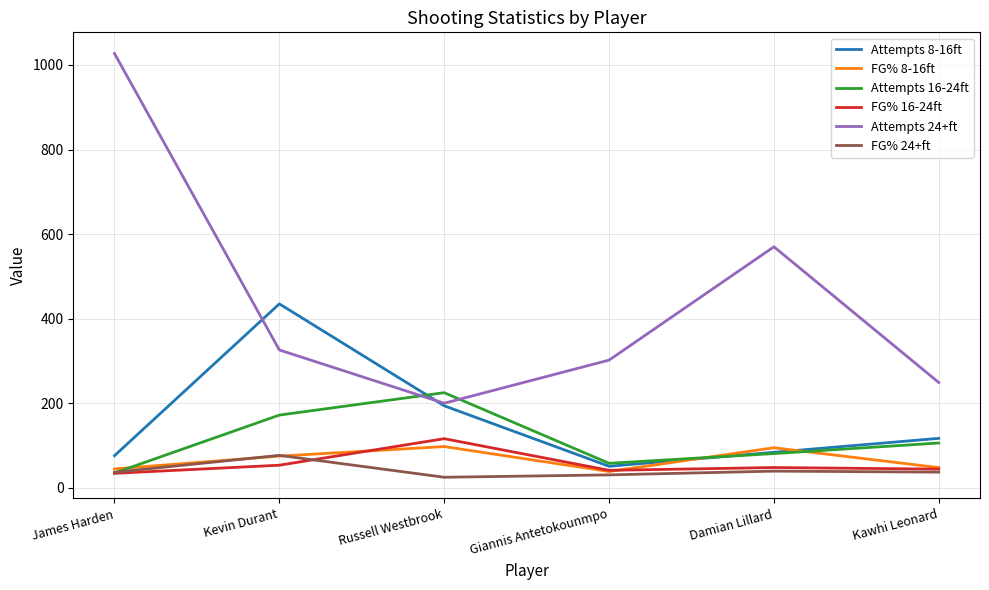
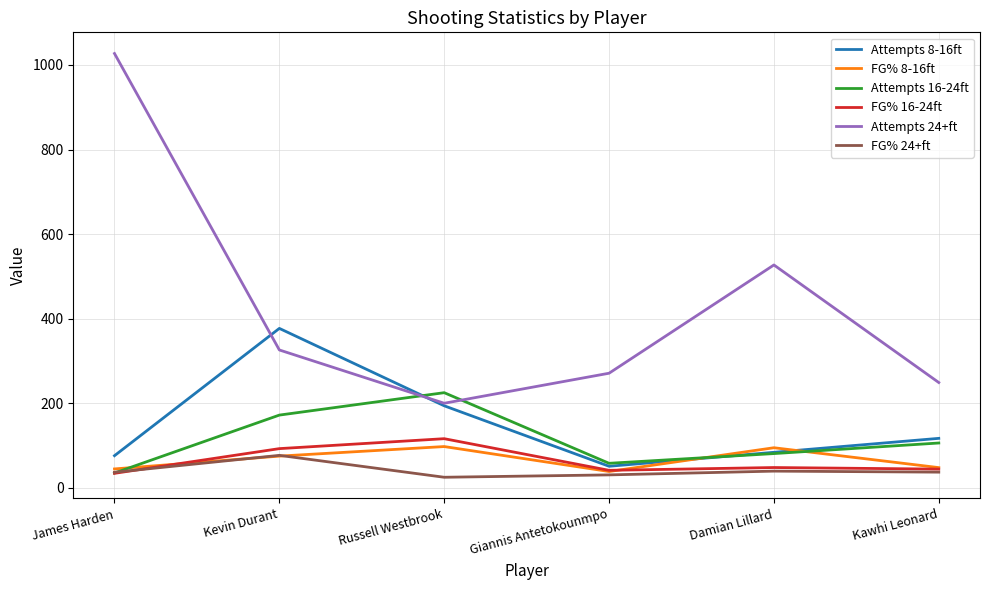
  {
    "Attempts 8-16ft": {
      "James Harden": 80,
-     "Kevin Durant": 440,
+     "Kevin Durant": 380,
      "Giannis Antetokounmpo": 50,
      "Kawhi Leonard": 120
    },
    "FG% 8-16ft": {
      "James Harden": 40,
      "Russell Westbrook": 100,
      "Damian Lillard": 90
    },
    "Attempts 16-24ft": {
      "Kevin Durant": 170,
      "Russell Westbrook": 230,
      "Giannis Antetokounmpo": 60,
      "Kawhi Leonard": 110
    },
    "FG% 16-24ft": {
-     "Kevin Durant": 50,
+     "Kevin Durant": 90,
      "Russell Westbrook": 120,
      "Damian Lillard": 50
    },
    "Attempts 24+ft": {
      "James Harden": 1030,
      "Kevin Durant": 330,
-     "Giannis Antetokounmpo": 300,
-     "Damian Lillard": 570,
+     "Giannis Antetokounmpo": 270,
+     "Damian Lillard": 530,
      "Kawhi Leonard": 250
    },
    "FG% 24+ft": {
      "Russell Westbrook": 30,
      "Giannis Antetokounmpo": 30,
      "Damian Lillard": 40,
      "Kawhi Leonard": 40
    }
  }
